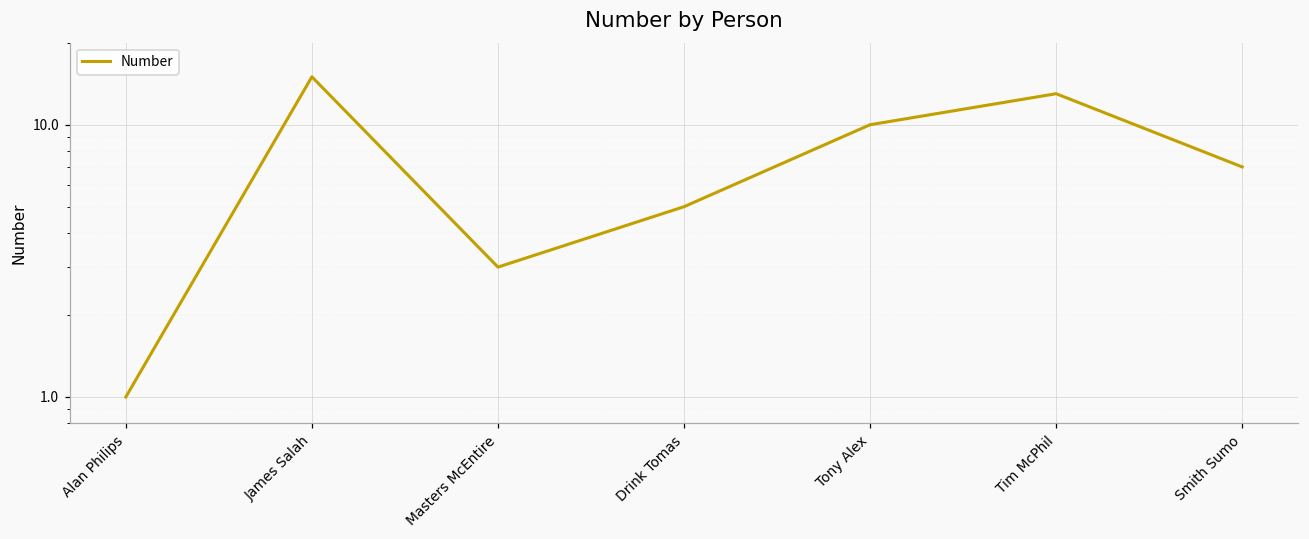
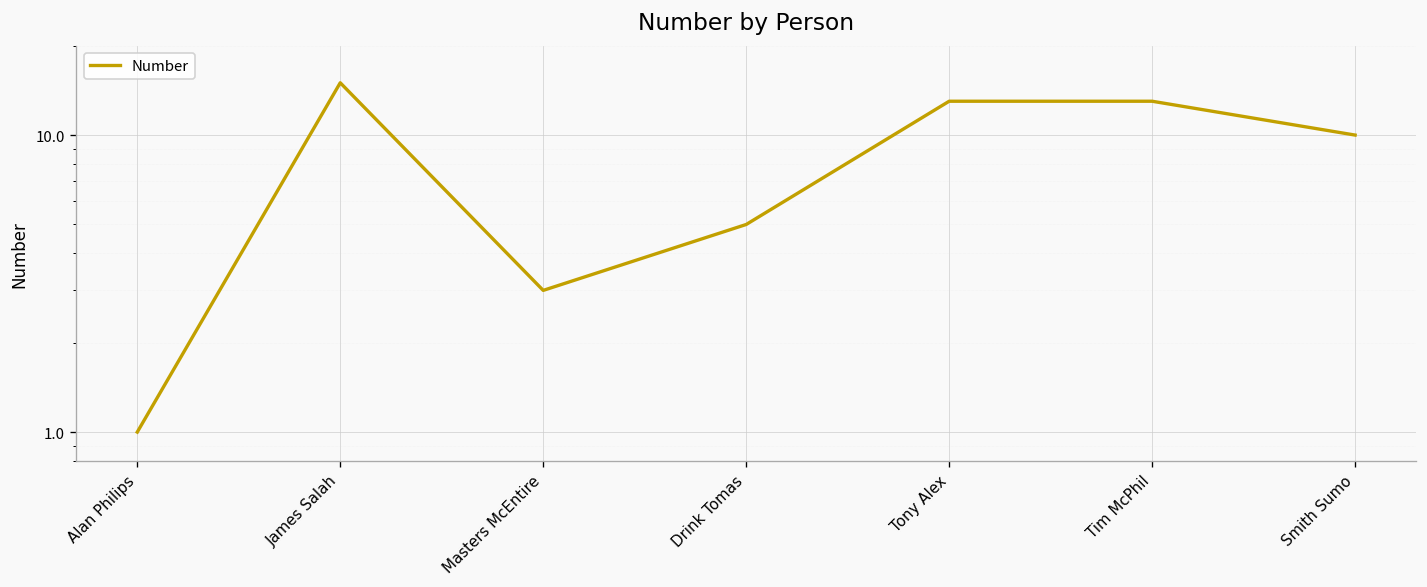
  {
    "Alan Philips": 1,
    "James Salah": 15,
    "Masters McEntire": 3,
    "Drink Tomas": 5,
-   "Tony Alex": 10,
+   "Tony Alex": 13,
    "Tim McPhil": 13,
-   "Smith Sumo": 7
+   "Smith Sumo": 10
  }
